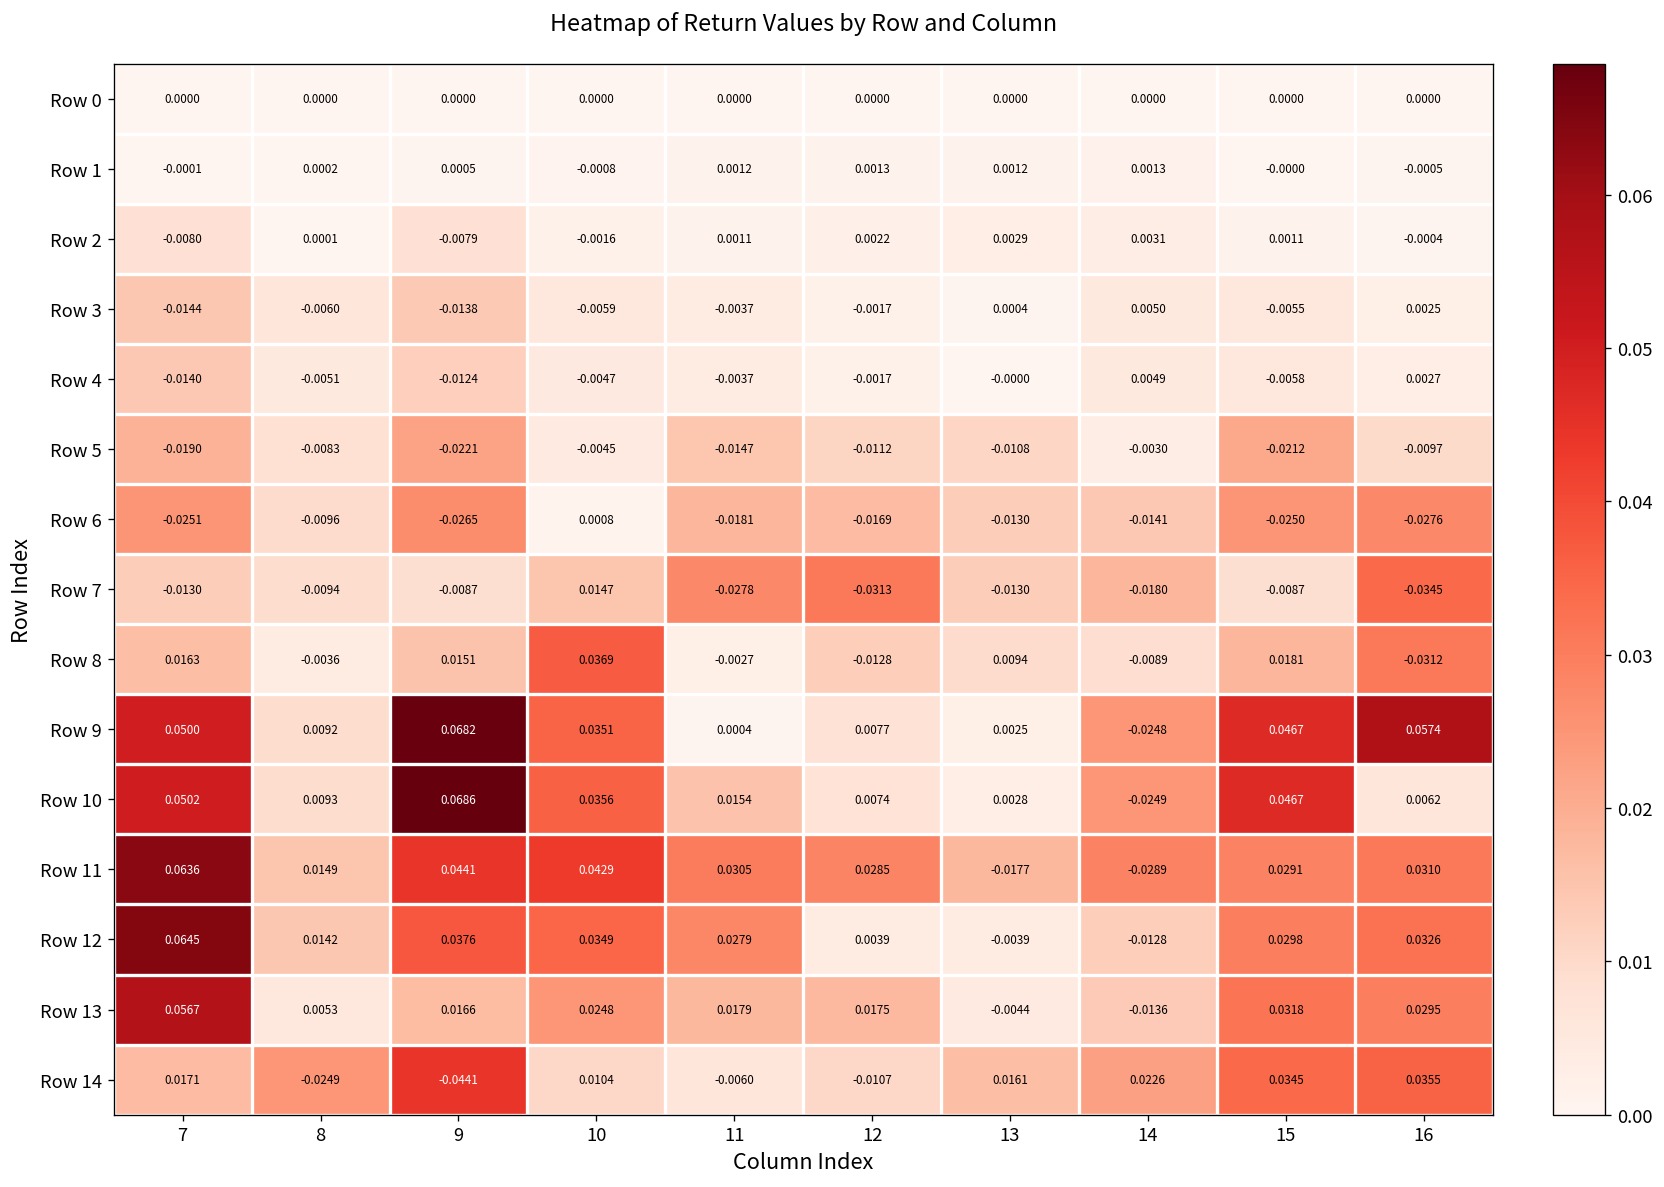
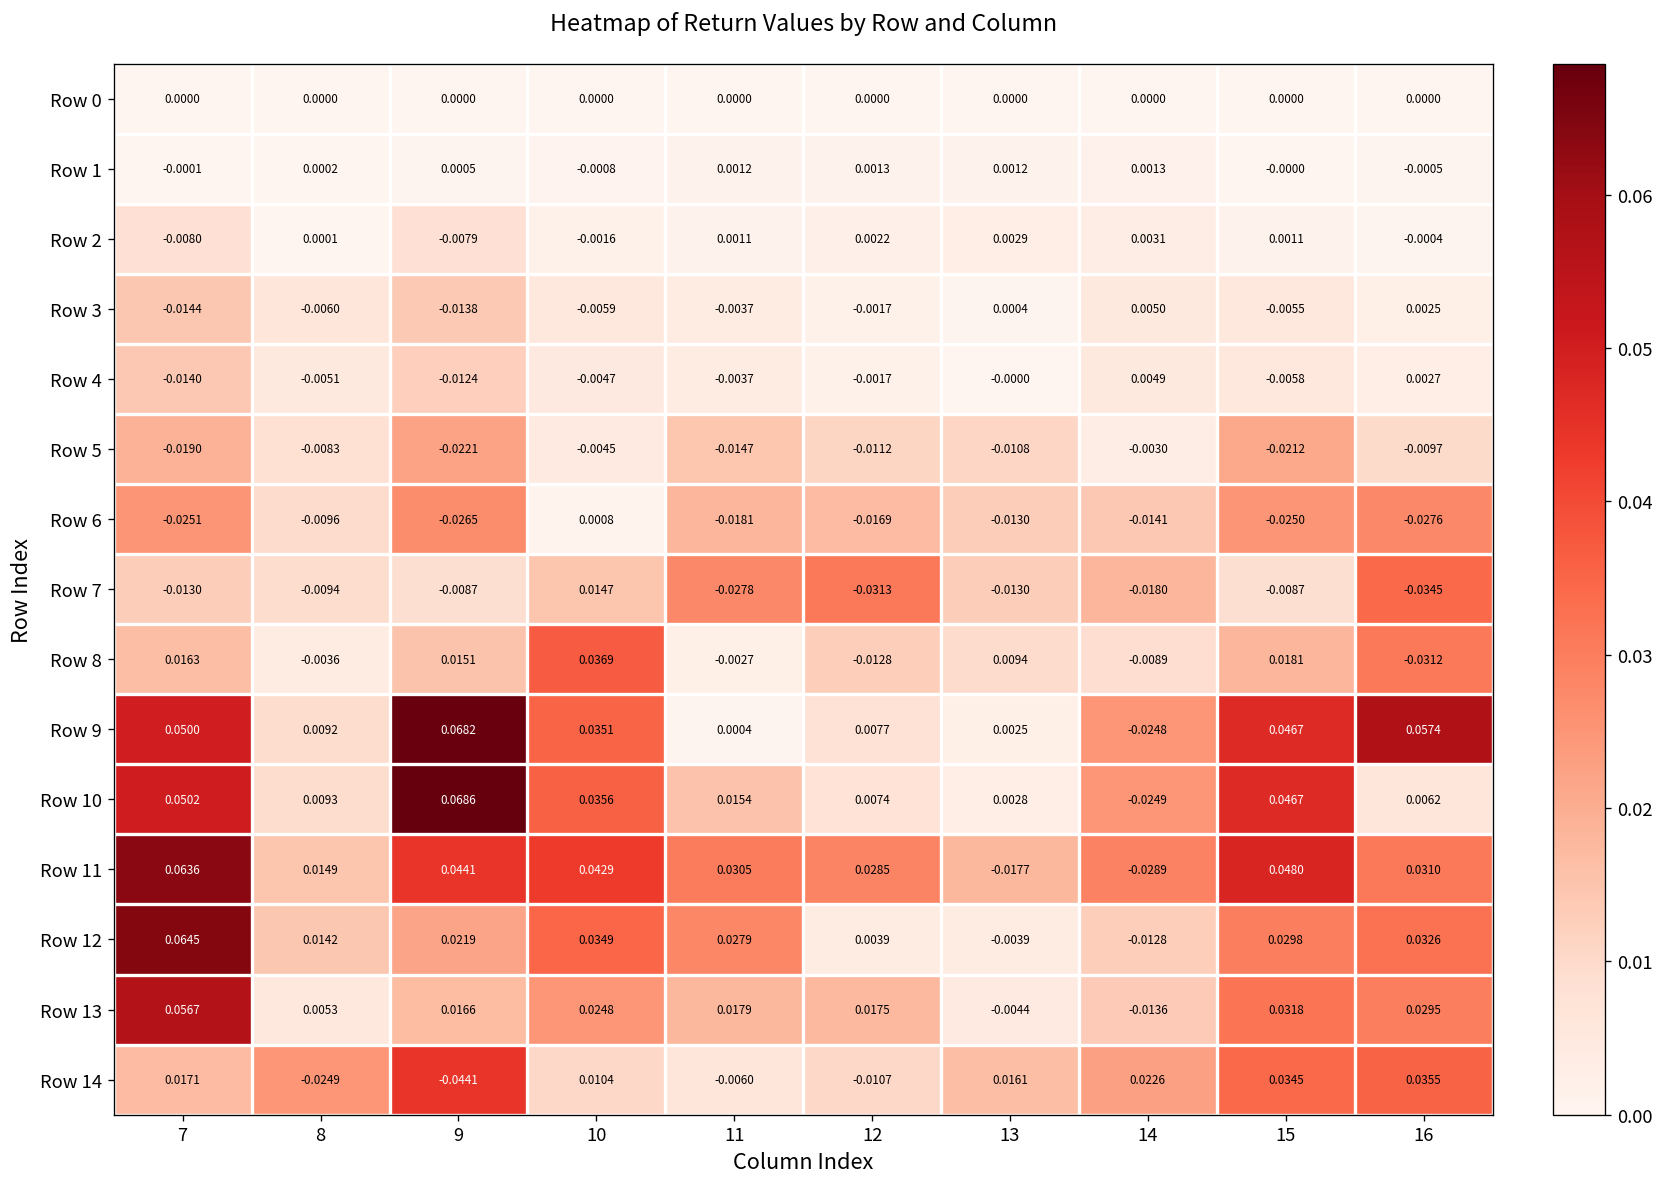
  {
    "Row 0": {
      "7": 0.0000,
      "8": 0.0000,
      "9": 0.0000,
      "10": 0.0000,
      "11": 0.0000,
      "12": 0.0000,
      "13": 0.0000,
      "14": 0.0000,
      "15": 0.0000,
      "16": 0.0000
    },
    "Row 1": {
      "7": -0.0001,
      "8": 0.0002,
      "9": 0.0005,
      "10": -0.0008,
      "11": 0.0012,
      "12": 0.0013,
      "13": 0.0012,
      "14": 0.0013,
      "15": -0.0000,
      "16": -0.0005
    },
    "Row 2": {
      "7": -0.0080,
      "8": 0.0001,
      "9": -0.0079,
      "10": -0.0016,
      "11": 0.0011,
      "12": 0.0022,
      "13": 0.0029,
      "14": 0.0031,
      "15": 0.0011,
      "16": -0.0004
    },
    "Row 3": {
      "7": -0.0144,
      "8": -0.0060,
      "9": -0.0138,
      "10": -0.0059,
      "11": -0.0037,
      "12": -0.0017,
      "13": 0.0004,
      "14": 0.0050,
      "15": -0.0055,
      "16": 0.0025
    },
    "Row 4": {
      "7": -0.0140,
      "8": -0.0051,
      "9": -0.0124,
      "10": -0.0047,
      "11": -0.0037,
      "12": -0.0017,
      "13": -0.0000,
      "14": 0.0049,
      "15": -0.0058,
      "16": 0.0027
    },
    "Row 5": {
      "7": -0.0190,
      "8": -0.0083,
      "9": -0.0221,
      "10": -0.0045,
      "11": -0.0147,
      "12": -0.0112,
      "13": -0.0108,
      "14": -0.0030,
      "15": -0.0212,
      "16": -0.0097
    },
    "Row 6": {
      "7": -0.0251,
      "8": -0.0096,
      "9": -0.0265,
      "10": 0.0008,
      "11": -0.0181,
      "12": -0.0169,
      "13": -0.0130,
      "14": -0.0141,
      "15": -0.0250,
      "16": -0.0276
    },
    "Row 7": {
      "7": -0.0130,
      "8": -0.0094,
      "9": -0.0087,
      "10": 0.0147,
      "11": -0.0278,
      "12": -0.0313,
      "13": -0.0130,
      "14": -0.0180,
      "15": -0.0087,
      "16": -0.0345
    },
    "Row 8": {
      "7": 0.0163,
      "8": -0.0036,
      "9": 0.0151,
      "10": 0.0369,
      "11": -0.0027,
      "12": -0.0128,
      "13": 0.0094,
      "14": -0.0089,
      "15": 0.0181,
      "16": -0.0312
    },
    "Row 9": {
      "7": 0.0500,
      "8": 0.0092,
      "9": 0.0682,
      "10": 0.0351,
      "11": 0.0004,
      "12": 0.0077,
      "13": 0.0025,
      "14": -0.0248,
      "15": 0.0467,
      "16": 0.0574
    },
    "Row 10": {
      "7": 0.0502,
      "8": 0.0093,
      "9": 0.0686,
      "10": 0.0356,
      "11": 0.0154,
      "12": 0.0074,
      "13": 0.0028,
      "14": -0.0249,
      "15": 0.0467,
      "16": 0.0062
    },
    "Row 11": {
      "7": 0.0636,
      "8": 0.0149,
      "9": 0.0441,
      "10": 0.0429,
      "11": 0.0305,
      "12": 0.0285,
      "13": -0.0177,
      "14": -0.0289,
-     "15": 0.0291,
+     "15": 0.0480,
      "16": 0.0310
    },
    "Row 12": {
      "7": 0.0645,
      "8": 0.0142,
-     "9": 0.0376,
+     "9": 0.0219,
      "10": 0.0349,
      "11": 0.0279,
      "12": 0.0039,
      "13": -0.0039,
      "14": -0.0128,
      "15": 0.0298,
      "16": 0.0326
    },
    "Row 13": {
      "7": 0.0567,
      "8": 0.0053,
      "9": 0.0166,
      "10": 0.0248,
      "11": 0.0179,
      "12": 0.0175,
      "13": -0.0044,
      "14": -0.0136,
      "15": 0.0318,
      "16": 0.0295
    },
    "Row 14": {
      "7": 0.0171,
      "8": -0.0249,
      "9": -0.0441,
      "10": 0.0104,
      "11": -0.0060,
      "12": -0.0107,
      "13": 0.0161,
      "14": 0.0226,
      "15": 0.0345,
      "16": 0.0355
    }
  }
